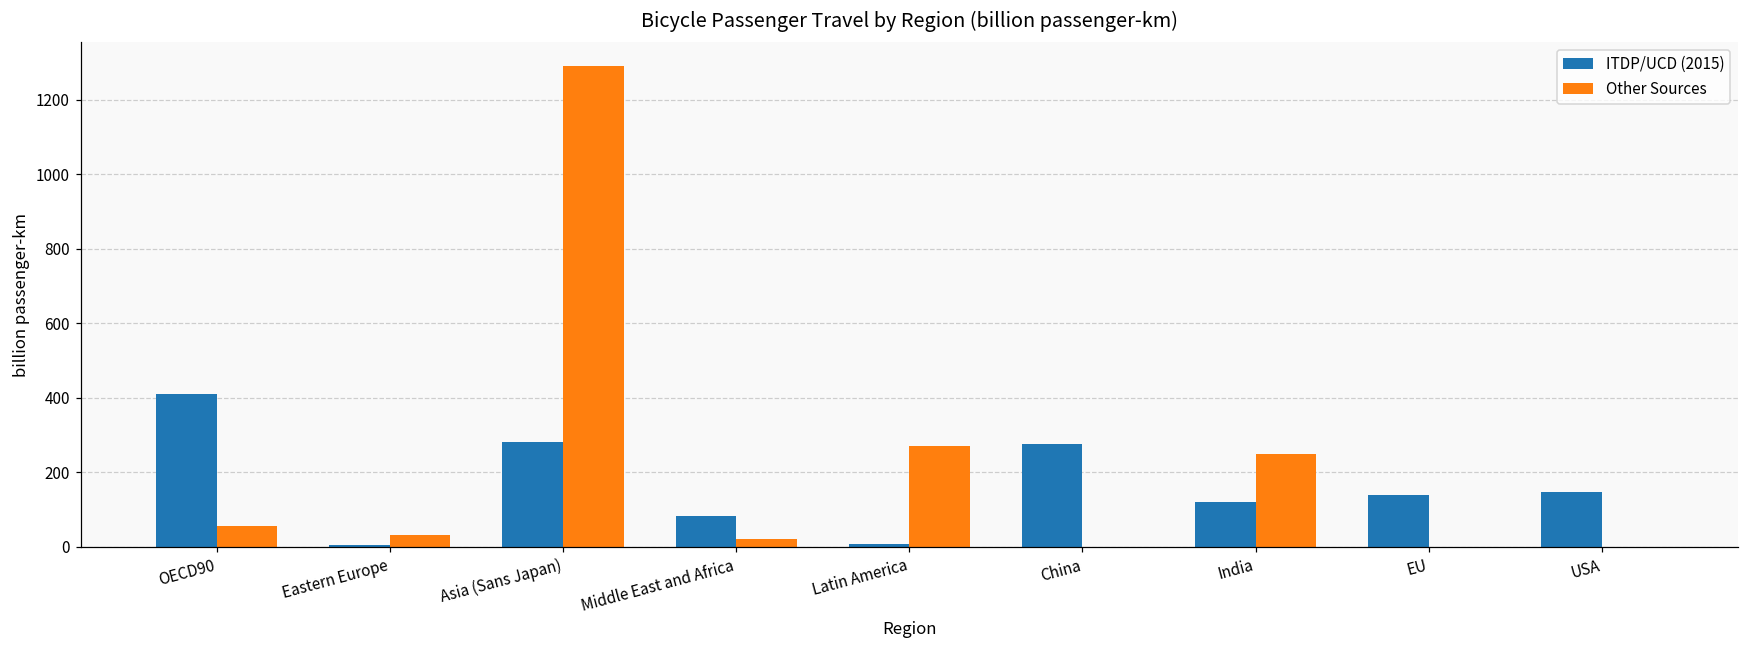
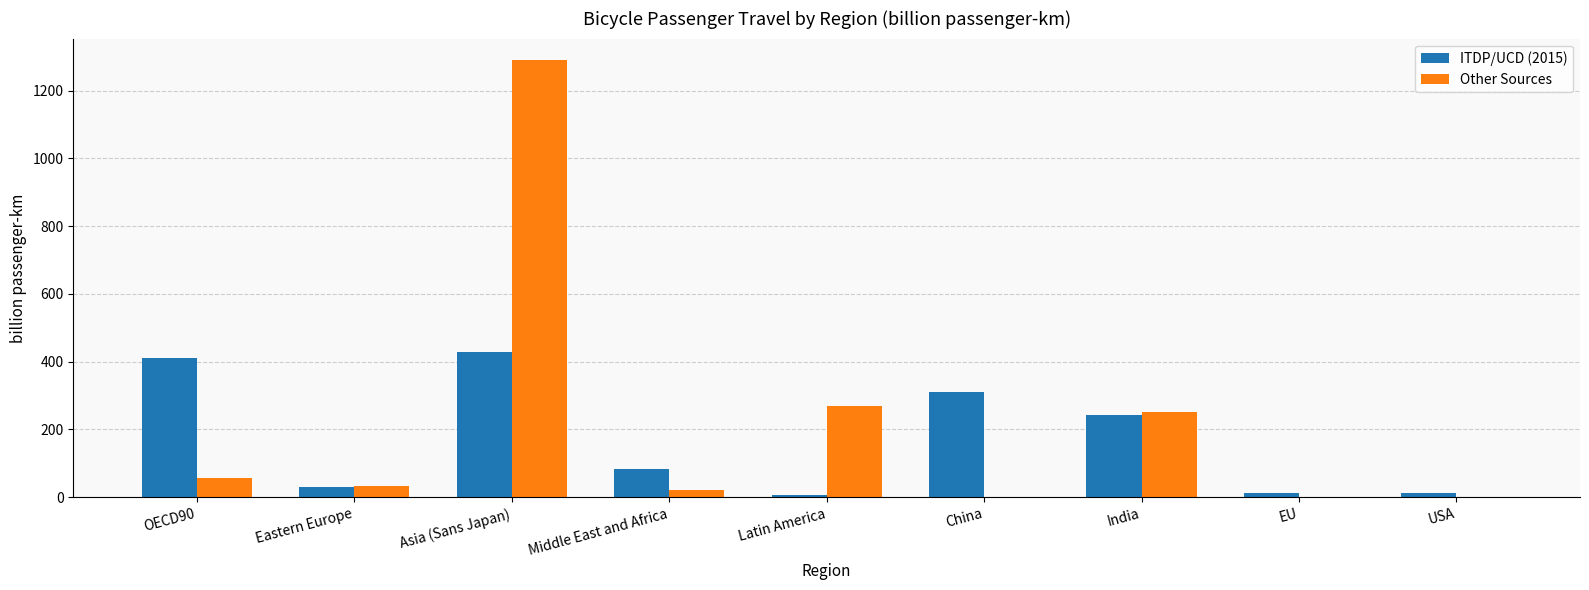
  {
    "ITDP/UCD (2015)": {
      "OECD90": 410,
-     "Eastern Europe": 10,
-     "Asia (Sans Japan)": 280,
+     "Eastern Europe": 30,
+     "Asia (Sans Japan)": 430,
      "Middle East and Africa": 80,
-     "China": 280,
-     "India": 120,
-     "EU": 140,
-     "USA": 150
+     "China": 310,
+     "India": 240,
+     "EU": 10,
+     "USA": 10
    },
    "Other Sources": {
      "OECD90": 60,
      "Eastern Europe": 30,
      "Asia (Sans Japan)": 1290,
      "Middle East and Africa": 20,
      "Latin America": 270,
      "China": 0,
      "India": 250,
      "EU": 0,
      "USA": 0
    }
  }
